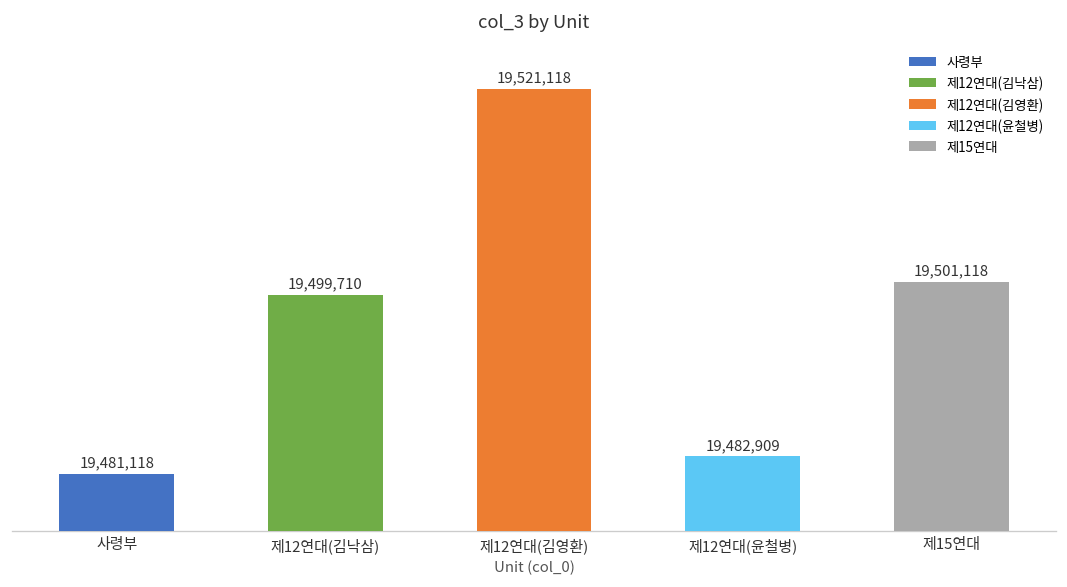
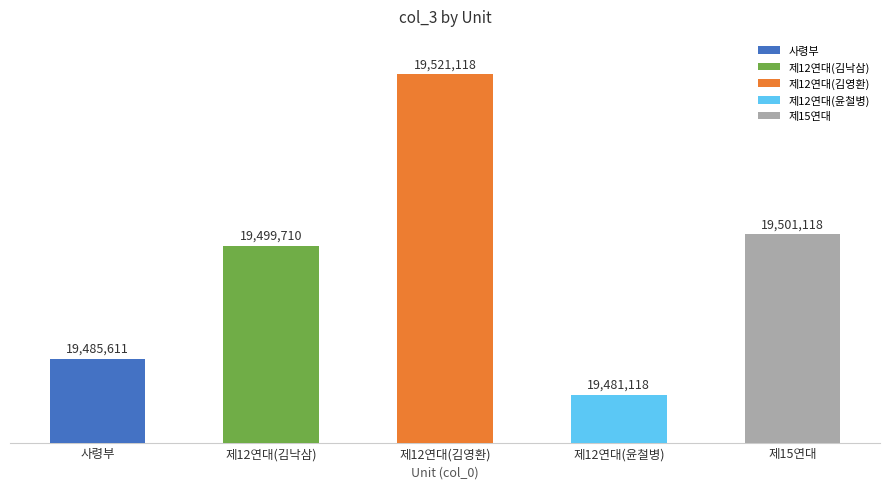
  {
-   "사령부": "19,481,118",
+   "사령부": "19,485,611",
    "제12연대(김낙삼)": "19,499,710",
    "제12연대(김영환)": "19,521,118",
-   "제12연대(윤철병)": "19,482,909",
+   "제12연대(윤철병)": "19,481,118",
    "제15연대": "19,501,118"
  }
